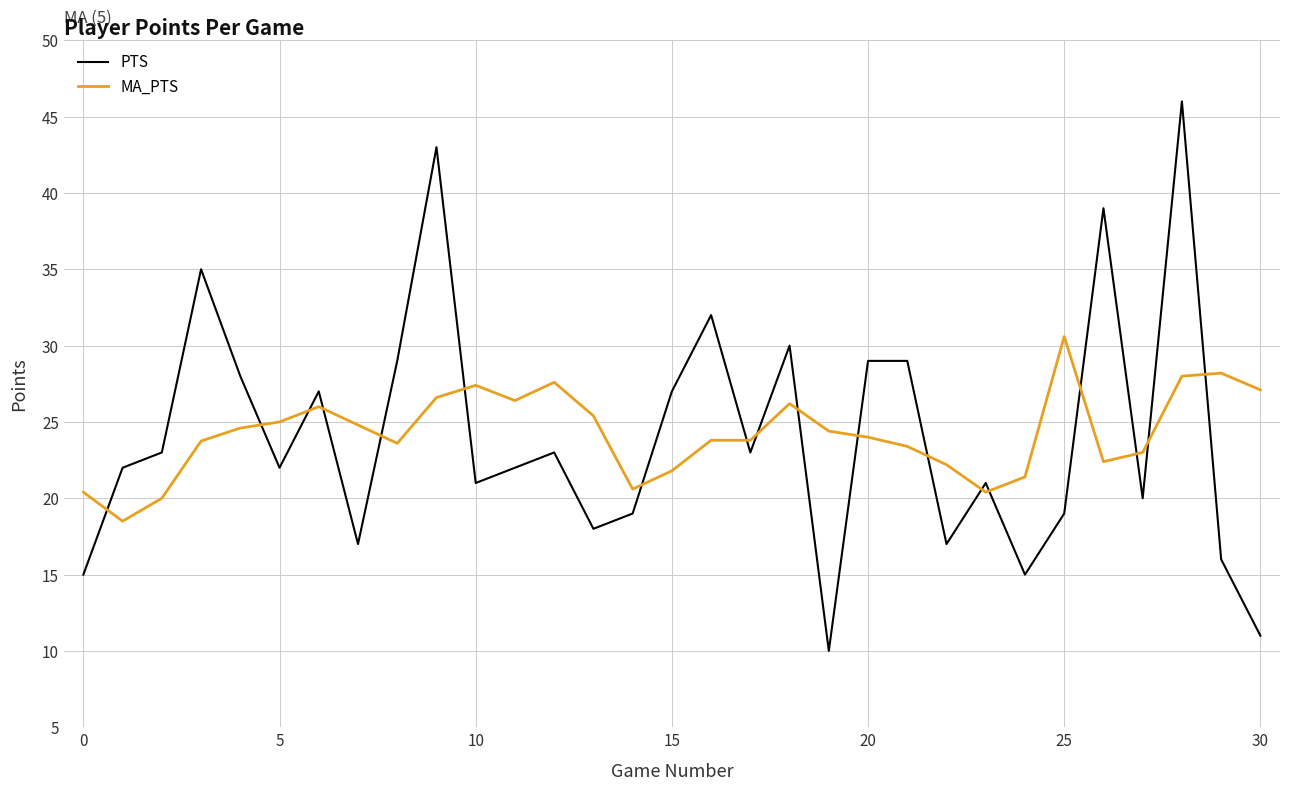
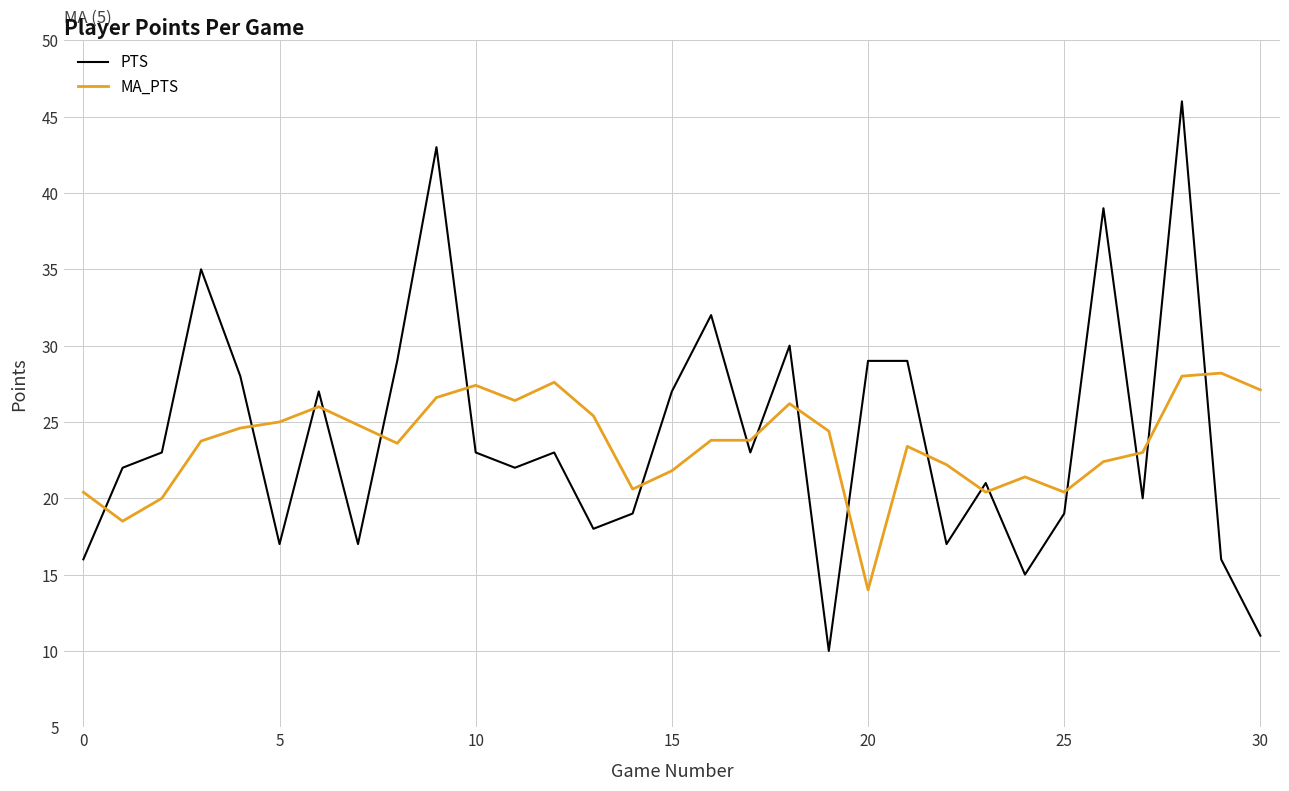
  {
    "PTS": {
-     "0": 15,
-     "5": 22,
-     "10": 21,
+     "0": 16,
+     "5": 17,
+     "10": 23,
      "15": 27,
      "20": 29,
      "25": 19,
      "30": 11
    },
    "MA_PTS": {
      "0": 20.4,
      "5": 25.0,
      "10": 27.4,
      "15": 21.8,
-     "20": 24,
-     "25": 30.6,
+     "20": 14,
+     "25": 20.4,
      "30": 27.1
    }
  }
